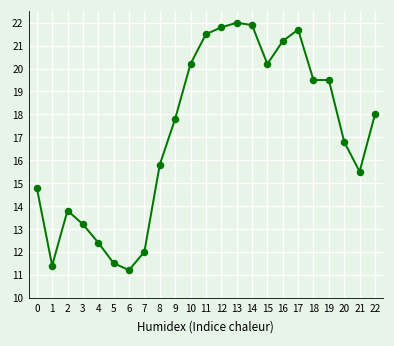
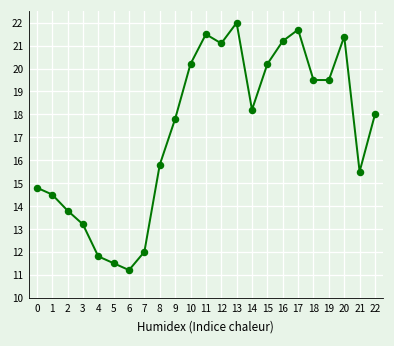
  {
    "0": 14.8,
-   "1": 11.4,
+   "1": 14.5,
    "2": 13.8,
    "3": 13.2,
-   "4": 12.4,
+   "4": 11.8,
    "5": 11.5,
    "6": 11.2,
    "7": 12.0,
    "8": 15.8,
    "9": 17.8,
    "10": 20.2,
    "11": 21.5,
-   "12": 21.8,
+   "12": 21.1,
    "13": 22.0,
-   "14": 21.9,
+   "14": 18.2,
    "15": 20.2,
    "16": 21.2,
    "17": 21.7,
    "18": 19.5,
    "19": 19.5,
-   "20": 16.8,
+   "20": 21.4,
    "21": 15.5,
    "22": 18.0
  }
